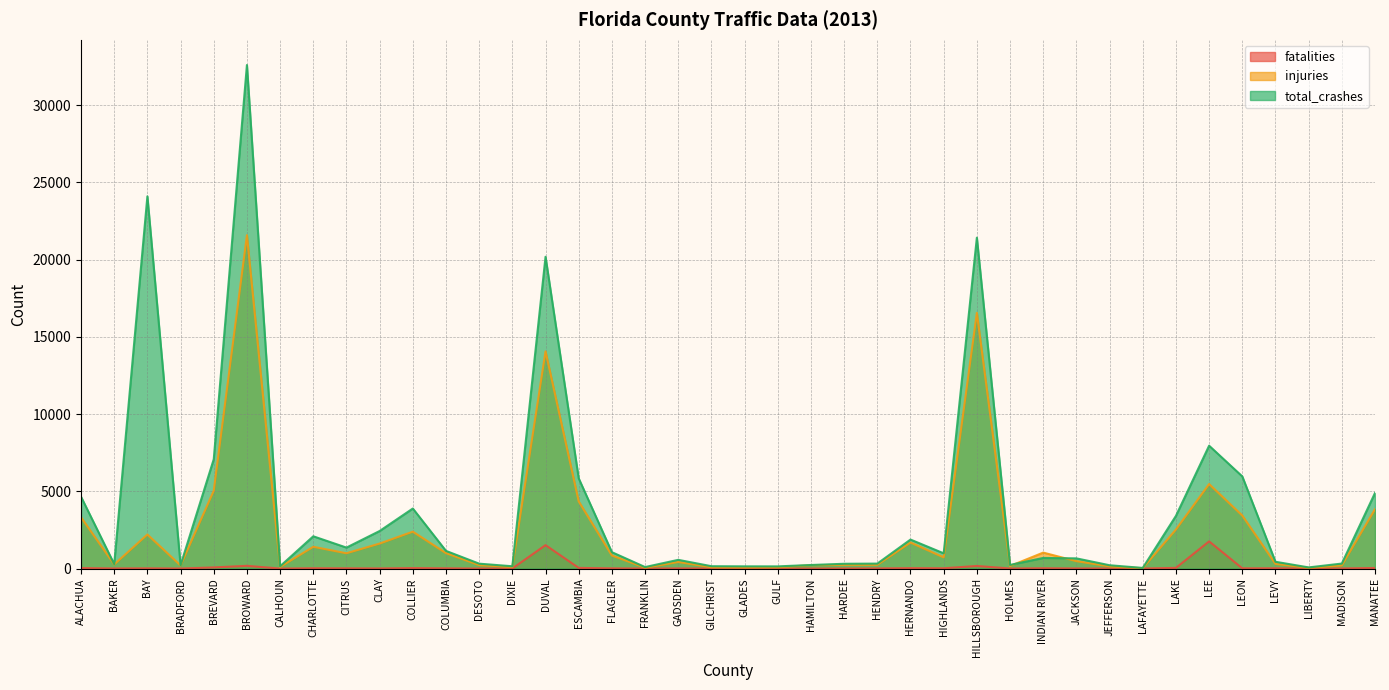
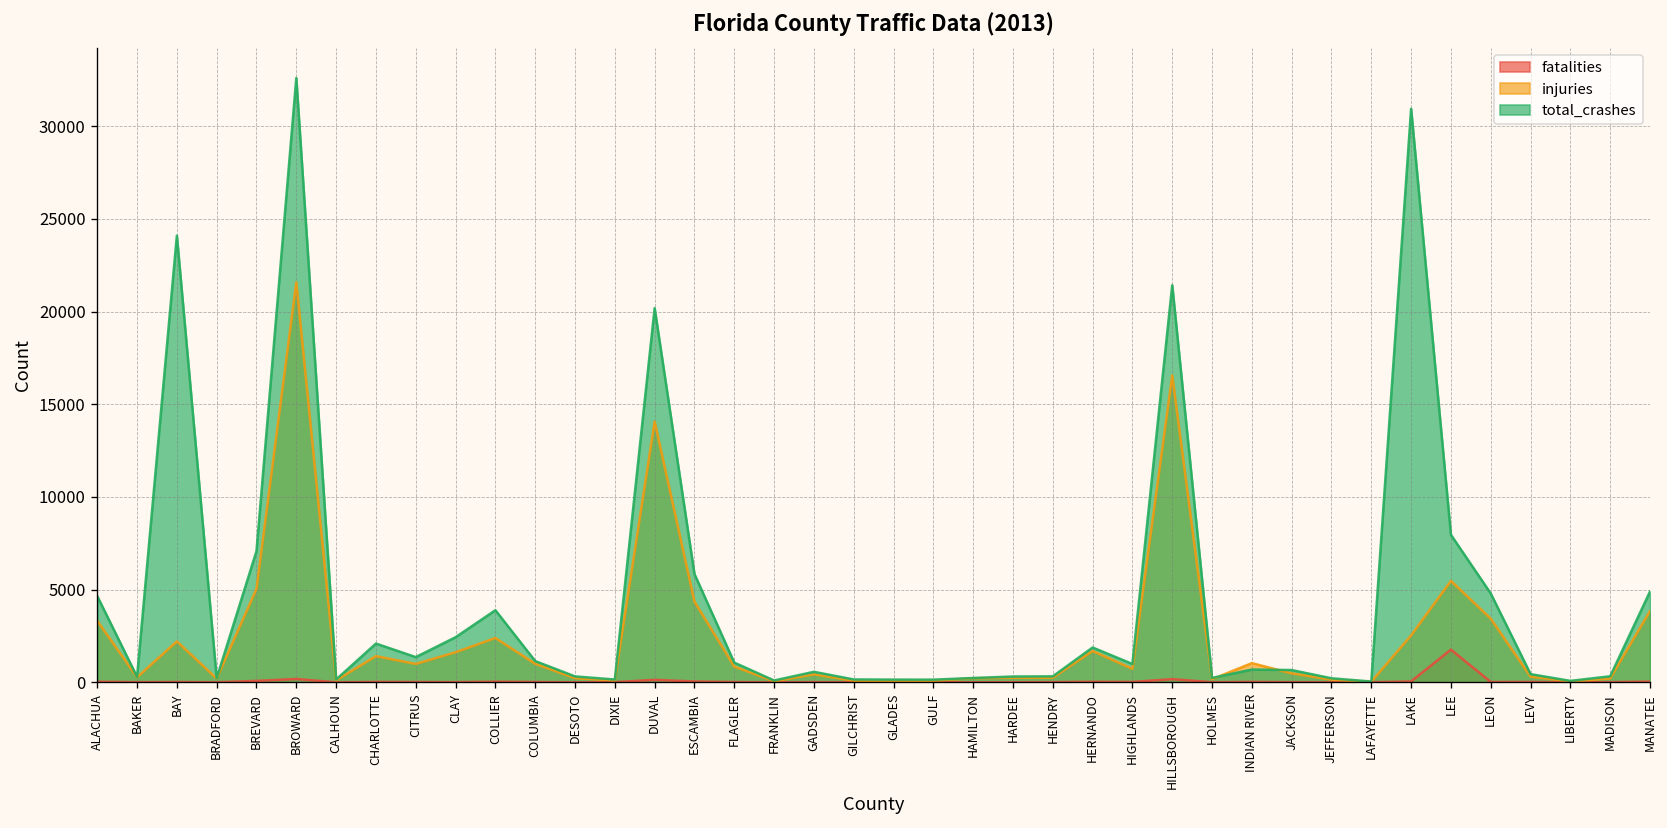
  {
    "fatalities": {
      "ALACHUA": 0,
      "BAKER": 0,
      "BAY": 0,
      "BRADFORD": 0,
      "BREVARD": 100,
      "BROWARD": 200,
      "CHARLOTTE": 0,
      "CITRUS": 0,
      "CLAY": 0,
      "COLLIER": 0,
      "COLUMBIA": 0,
      "DESOTO": 0,
-     "DUVAL": 1500,
+     "DUVAL": 100,
      "ESCAMBIA": 0,
      "FLAGLER": 0,
      "GADSDEN": 0,
      "HAMILTON": 0,
      "HARDEE": 0,
      "HENDRY": 0,
      "HERNANDO": 0,
      "HIGHLANDS": 0,
      "HILLSBOROUGH": 200,
      "INDIAN RIVER": 0,
      "JACKSON": 0,
      "LAKE": 0,
      "LEE": 1800,
      "LEON": 0,
      "LEVY": 0,
      "MADISON": 0,
      "MANATEE": 0
    },
    "injuries": {
      "ALACHUA": 3300,
      "BAY": 2200,
      "BREVARD": 5000,
      "BROWARD": 21600,
      "CHARLOTTE": 1400,
      "CITRUS": 1000,
      "CLAY": 1600,
      "COLLIER": 2400,
      "DUVAL": 14100,
      "ESCAMBIA": 4400,
      "FLAGLER": 800,
      "HERNANDO": 1700,
      "HIGHLANDS": 700,
      "HILLSBOROUGH": 16600,
      "INDIAN RIVER": 1000,
      "JACKSON": 500,
      "LAKE": 2500,
      "LEE": 5500,
      "LEON": 3400,
      "MANATEE": 3800
    },
    "total_crashes": {
      "ALACHUA": 4700,
      "BAY": 24100,
      "BREVARD": 7100,
      "BROWARD": 32600,
      "CHARLOTTE": 2100,
      "CITRUS": 1400,
      "CLAY": 2400,
      "COLLIER": 3900,
      "DUVAL": 20200,
      "ESCAMBIA": 5800,
      "FLAGLER": 1100,
      "HERNANDO": 1900,
      "HIGHLANDS": 1000,
      "HILLSBOROUGH": 21400,
      "INDIAN RIVER": 700,
      "JACKSON": 700,
-     "LAKE": 3400,
+     "LAKE": 30900,
      "LEE": 8000,
-     "LEON": 6000,
+     "LEON": 4800,
      "MANATEE": 4900
    }
  }
